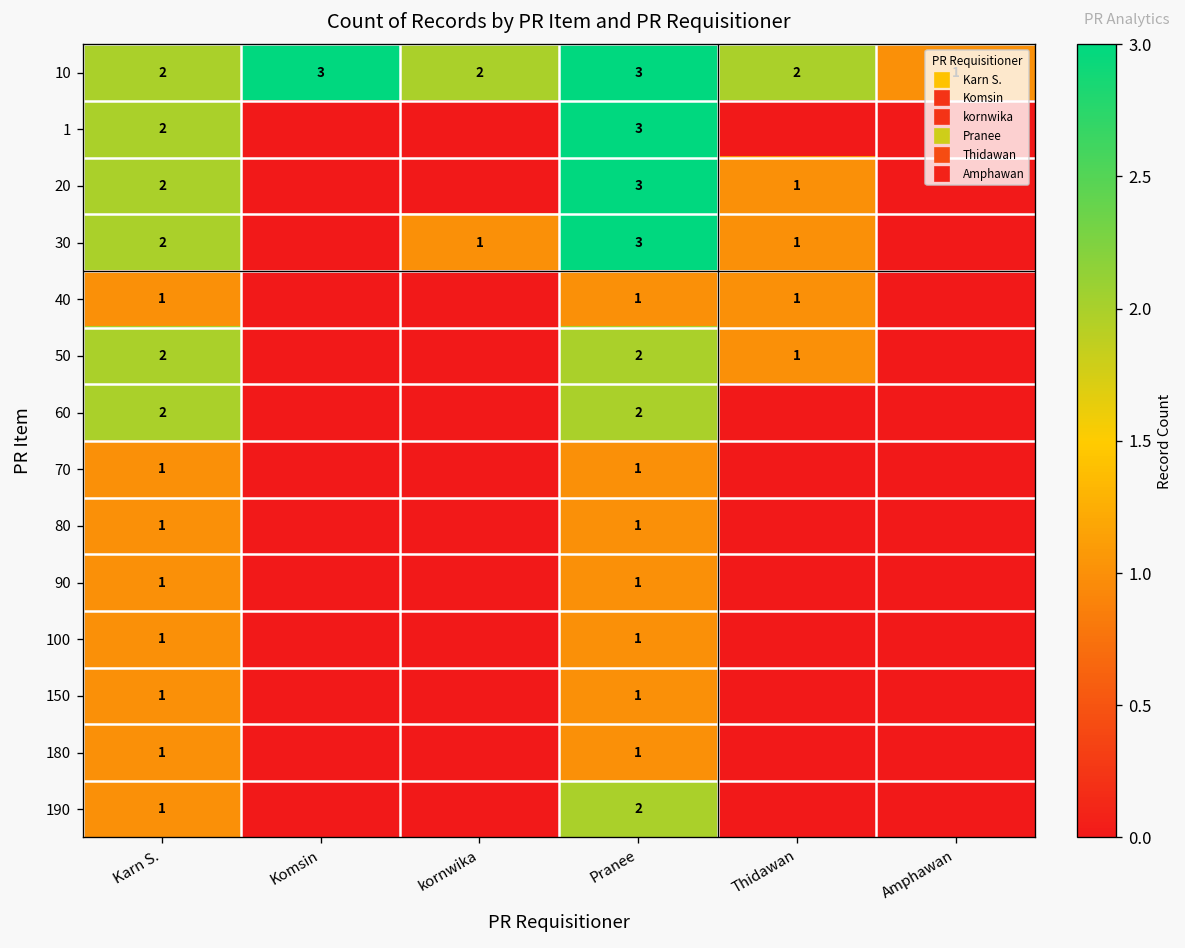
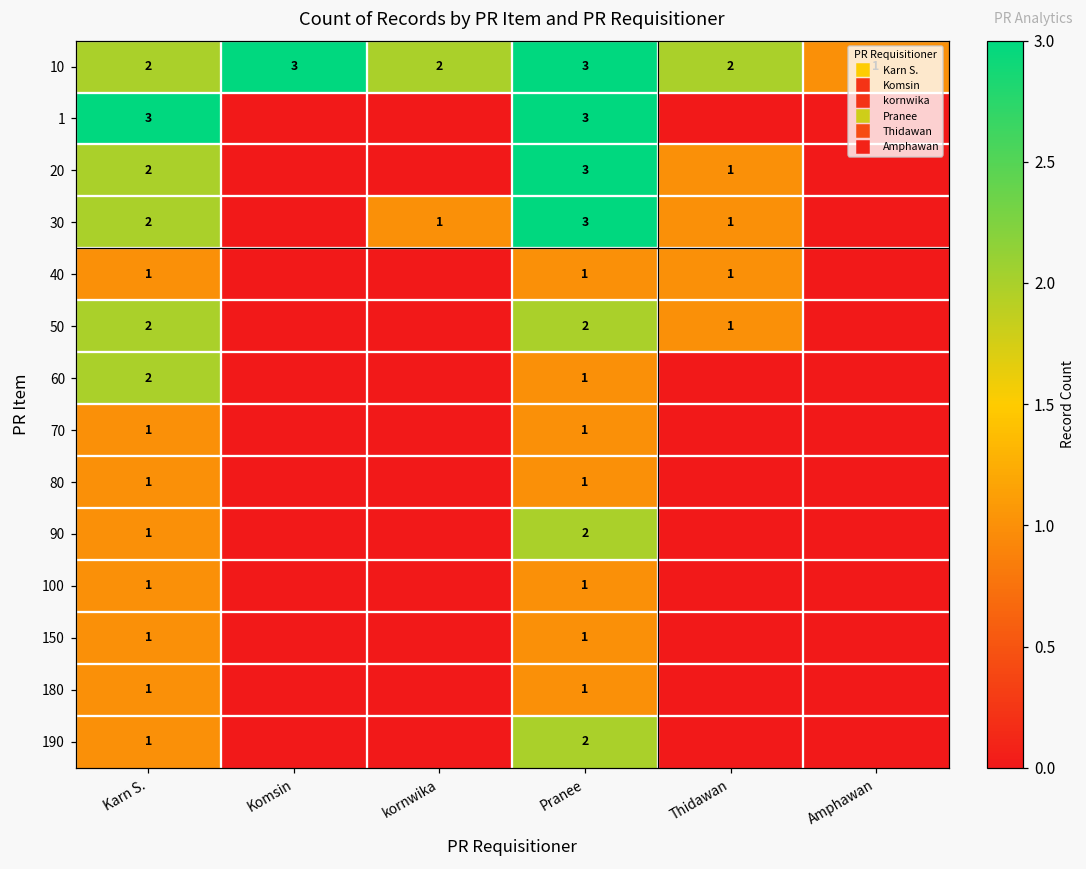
  {
    "10": {
      "Karn S.": 2,
      "Komsin": 3,
      "kornwika": 2,
      "Pranee": 3,
      "Thidawan": 2
    },
    "1": {
-     "Karn S.": 2,
+     "Karn S.": 3,
      "Pranee": 3
    },
    "20": {
      "Karn S.": 2,
      "Pranee": 3,
      "Thidawan": 1
    },
    "30": {
      "Karn S.": 2,
      "kornwika": 1,
      "Pranee": 3,
      "Thidawan": 1
    },
    "40": {
      "Karn S.": 1,
      "Pranee": 1,
      "Thidawan": 1
    },
    "50": {
      "Karn S.": 2,
      "Pranee": 2,
      "Thidawan": 1
    },
    "60": {
      "Karn S.": 2,
-     "Pranee": 2
+     "Pranee": 1
    },
    "70": {
      "Karn S.": 1,
      "Pranee": 1
    },
    "80": {
      "Karn S.": 1,
      "Pranee": 1
    },
    "90": {
      "Karn S.": 1,
-     "Pranee": 1
+     "Pranee": 2
    },
    "100": {
      "Karn S.": 1,
      "Pranee": 1
    },
    "150": {
      "Karn S.": 1,
      "Pranee": 1
    },
    "180": {
      "Karn S.": 1,
      "Pranee": 1
    },
    "190": {
      "Karn S.": 1,
      "Pranee": 2
    }
  }
